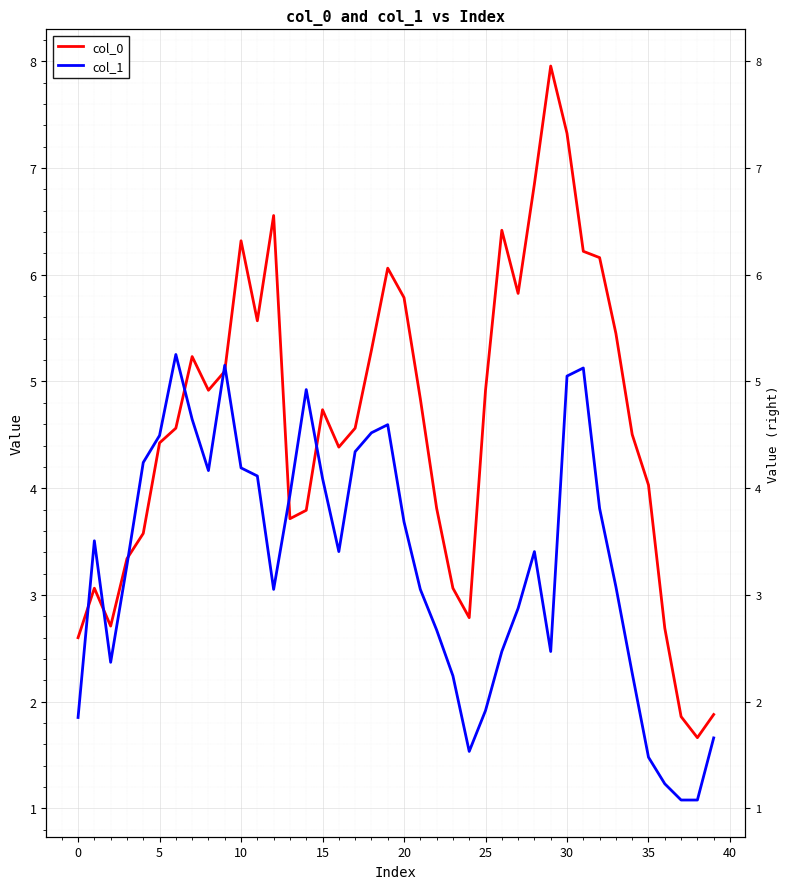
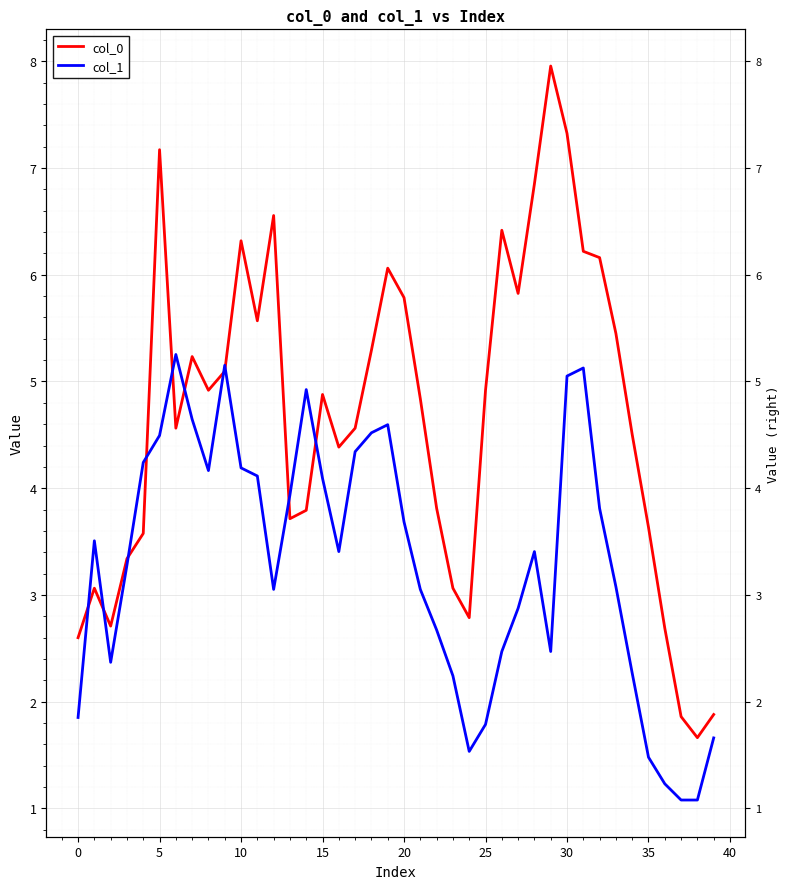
  {
    "col_0": {
      "0": 2.60,
-     "5": 4.42,
+     "5": 7.17,
      "10": 6.32,
-     "15": 4.74,
+     "15": 4.88,
      "20": 5.79,
      "25": 4.92,
      "30": 7.32,
-     "35": 4.03
+     "35": 3.63
    },
    "col_1": {
      "0": 1.85,
      "5": 4.49,
      "10": 4.19,
      "15": 4.09,
      "20": 3.68,
-     "25": 1.92,
+     "25": 1.79,
      "30": 5.05,
      "35": 1.48
    }
  }
